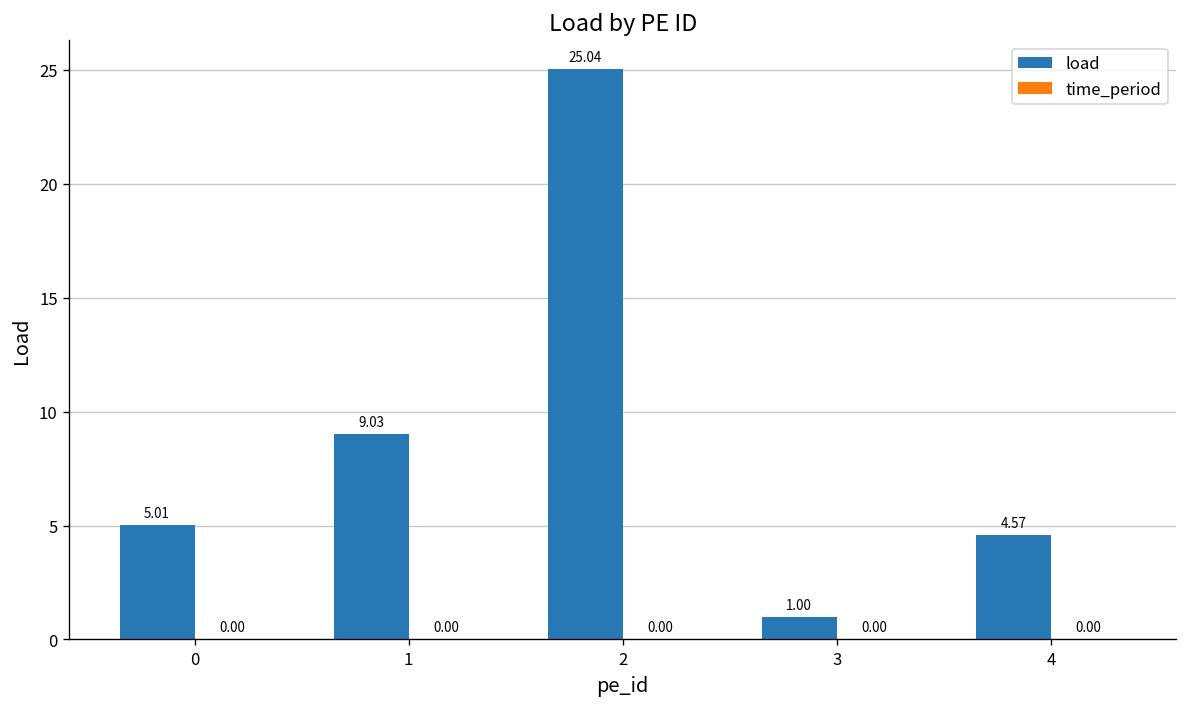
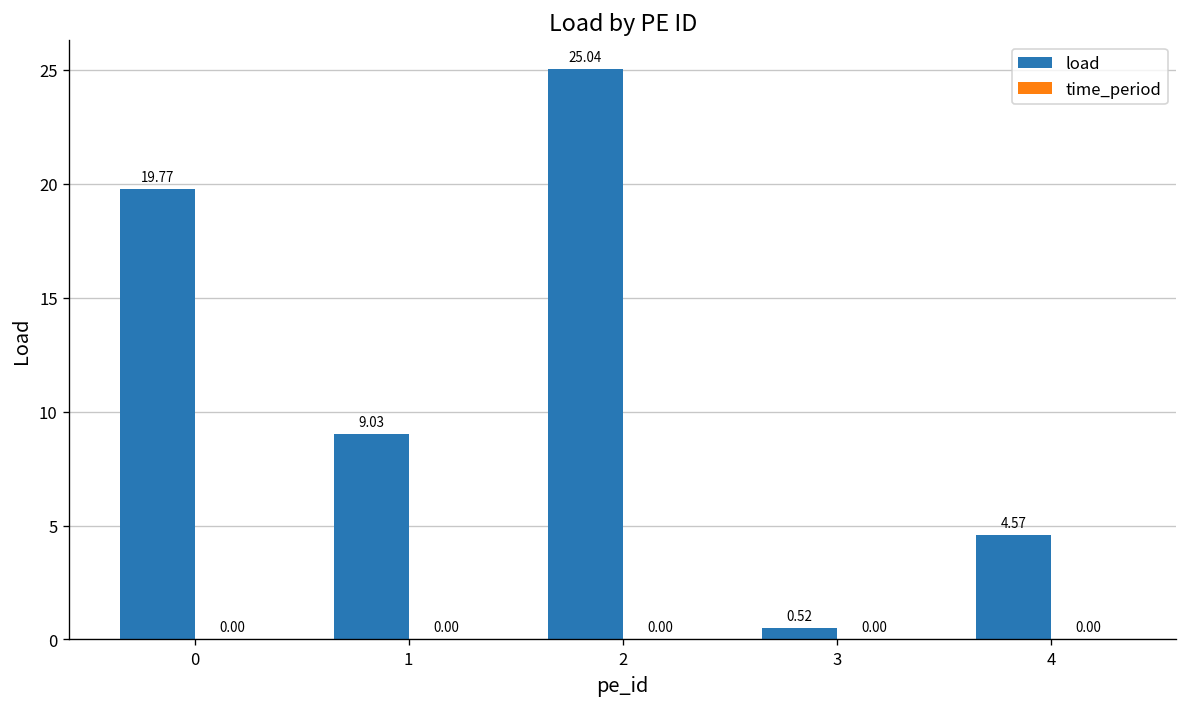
  {
    "load": {
-     "0": 5.01,
+     "0": 19.77,
      "1": 9.03,
      "2": 25.04,
-     "3": 1.00,
+     "3": 0.52,
      "4": 4.57
    },
    "time_period": {
      "0": 0.00,
      "1": 0.00,
      "2": 0.00,
      "3": 0.00,
      "4": 0.00
    }
  }
